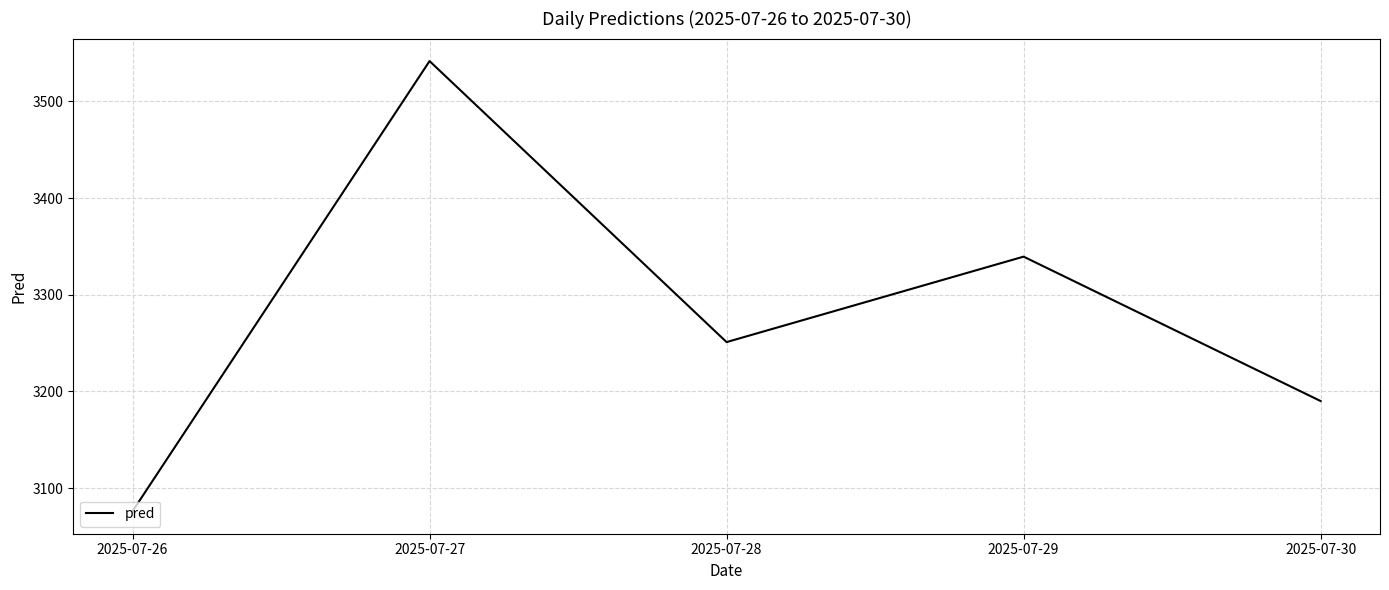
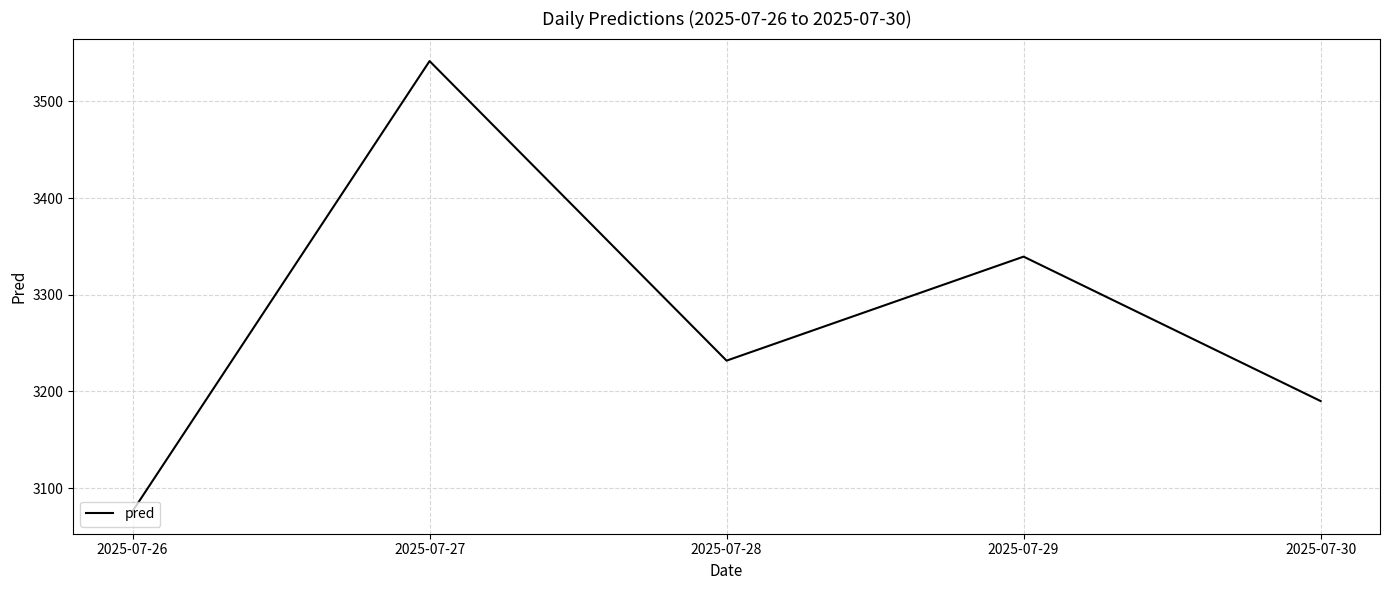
  {
    "2025-07-27": 3540,
-   "2025-07-28": 3250,
+   "2025-07-28": 3230,
    "2025-07-29": 3340,
    "2025-07-30": 3190
  }
